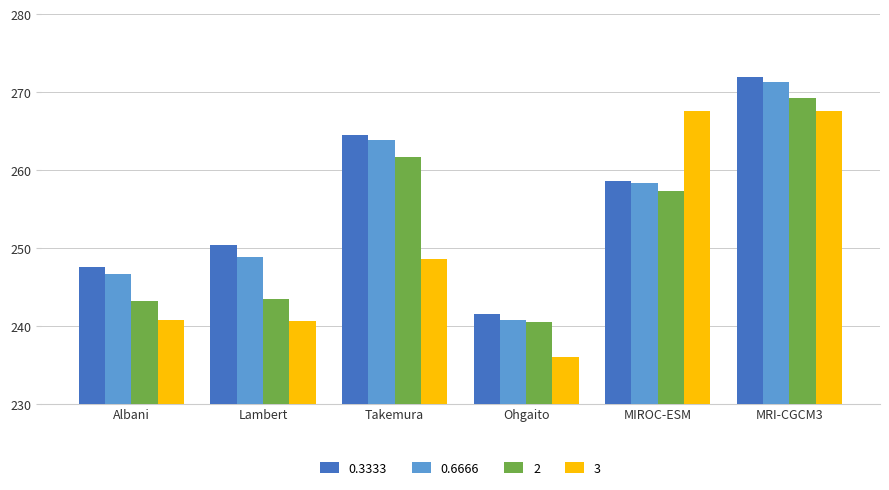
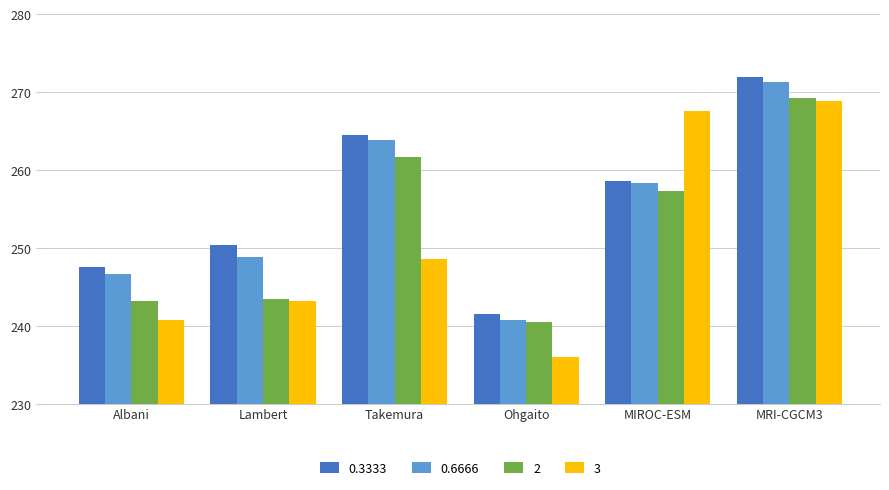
  {
    "2": {
      "Albani": 243,
      "Lambert": 243,
      "Takemura": 262,
      "Ohgaito": 240,
      "MIROC-ESM": 257,
      "MRI-CGCM3": 269
    },
    "3": {
      "Albani": 241,
-     "Lambert": 241,
+     "Lambert": 243,
      "Takemura": 249,
      "Ohgaito": 236,
      "MIROC-ESM": 268,
-     "MRI-CGCM3": 268
+     "MRI-CGCM3": 269
    }
  }
